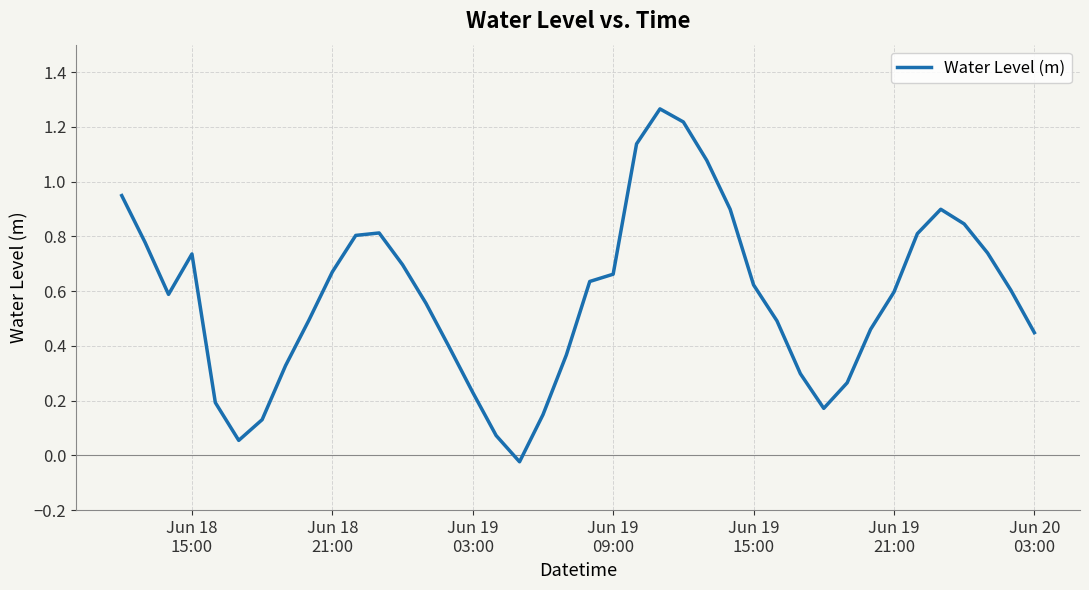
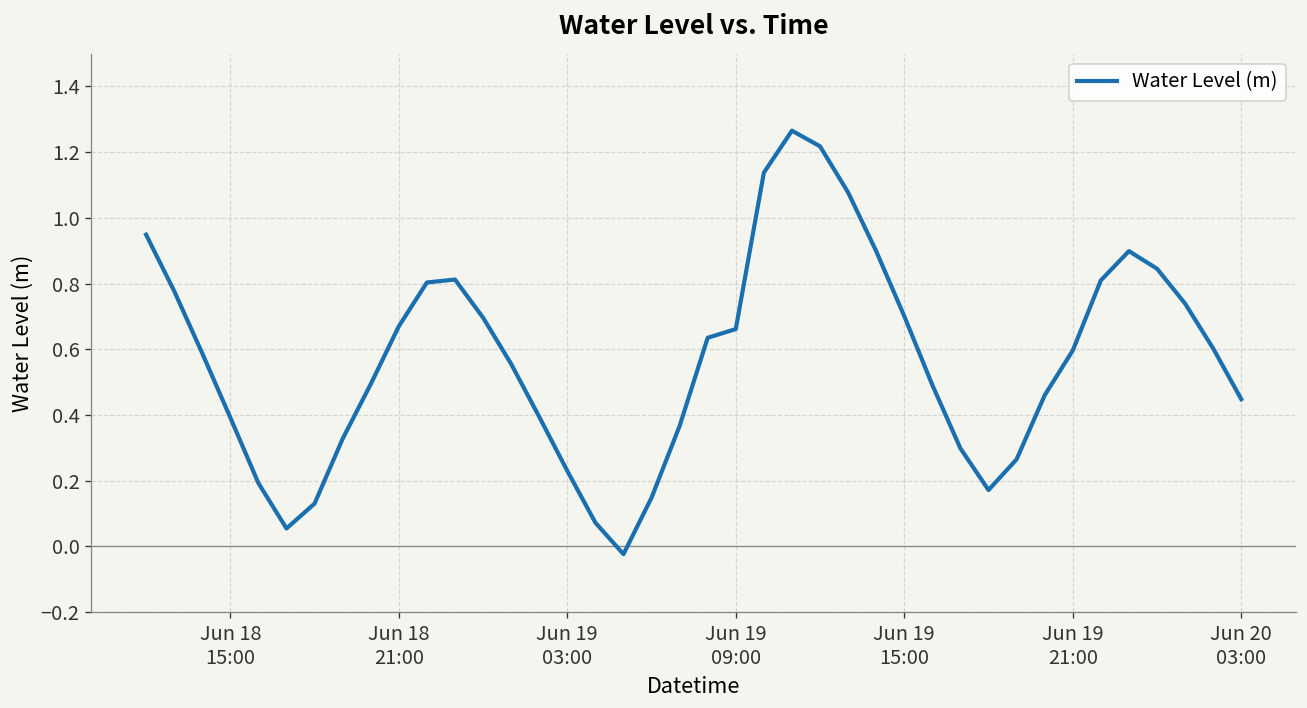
  {
-   "Jun 18 15:00": 0.74,
+   "Jun 18 15:00": 0.39,
    "Jun 18 21:00": 0.67,
    "Jun 19 03:00": 0.23,
    "Jun 19 09:00": 0.66,
-   "Jun 19 15:00": 0.62,
+   "Jun 19 15:00": 0.70,
    "Jun 19 21:00": 0.60,
    "Jun 20 03:00": 0.45
  }
